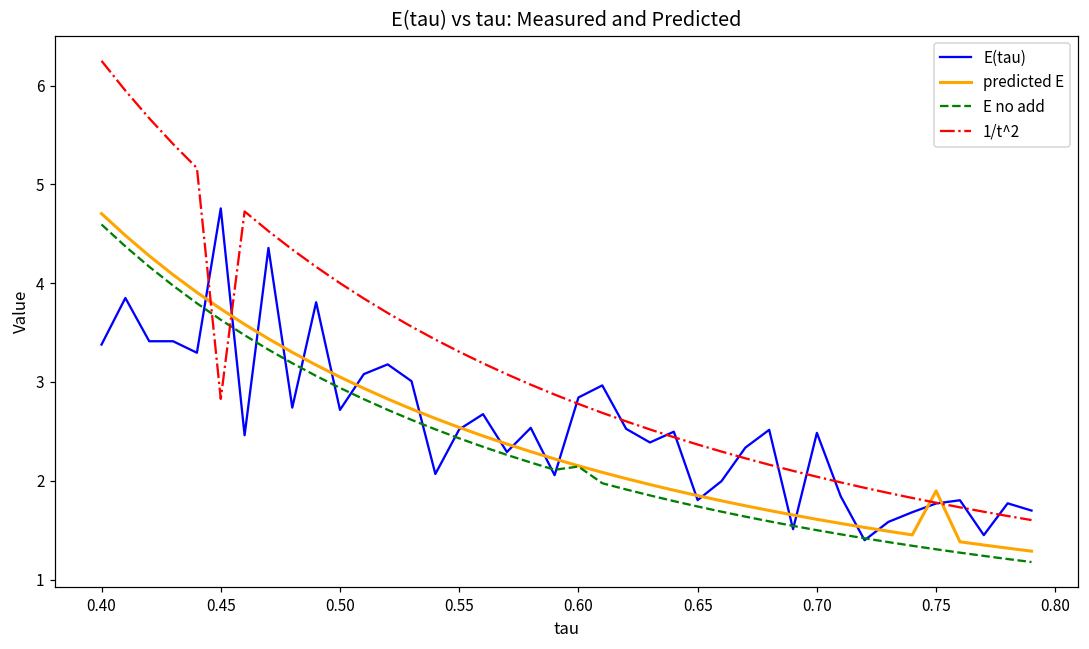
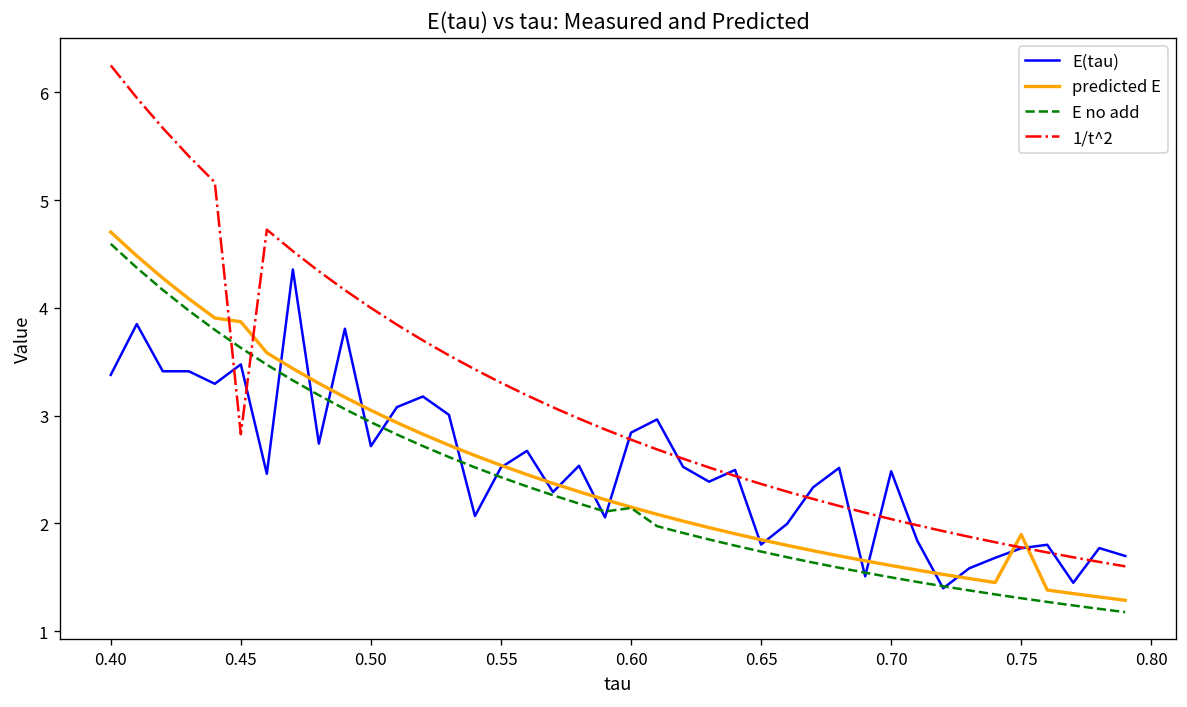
  {
    "E(tau)": {
      "0.40": 3.4,
-     "0.45": 4.8,
+     "0.45": 3.5,
      "0.50": 2.7,
      "0.60": 2.8,
      "0.65": 1.8,
      "0.70": 2.5
    },
    "predicted E": {
      "0.40": 4.7,
-     "0.45": 3.7,
+     "0.45": 3.9,
      "0.50": 3.1,
      "0.65": 1.8,
      "0.70": 1.6,
      "0.75": 1.9
    },
    "E no add": {
      "0.40": 4.6,
      "0.45": 3.6,
      "0.50": 2.9,
      "0.55": 2.4,
      "0.65": 1.7,
      "0.70": 1.5,
      "0.75": 1.3
    },
    "1/t^2": {
      "0.40": 6.2,
      "0.45": 2.8,
      "0.50": 4.0,
      "0.55": 3.3,
      "0.60": 2.8,
      "0.65": 2.4,
      "0.70": 2.0
    }
  }
